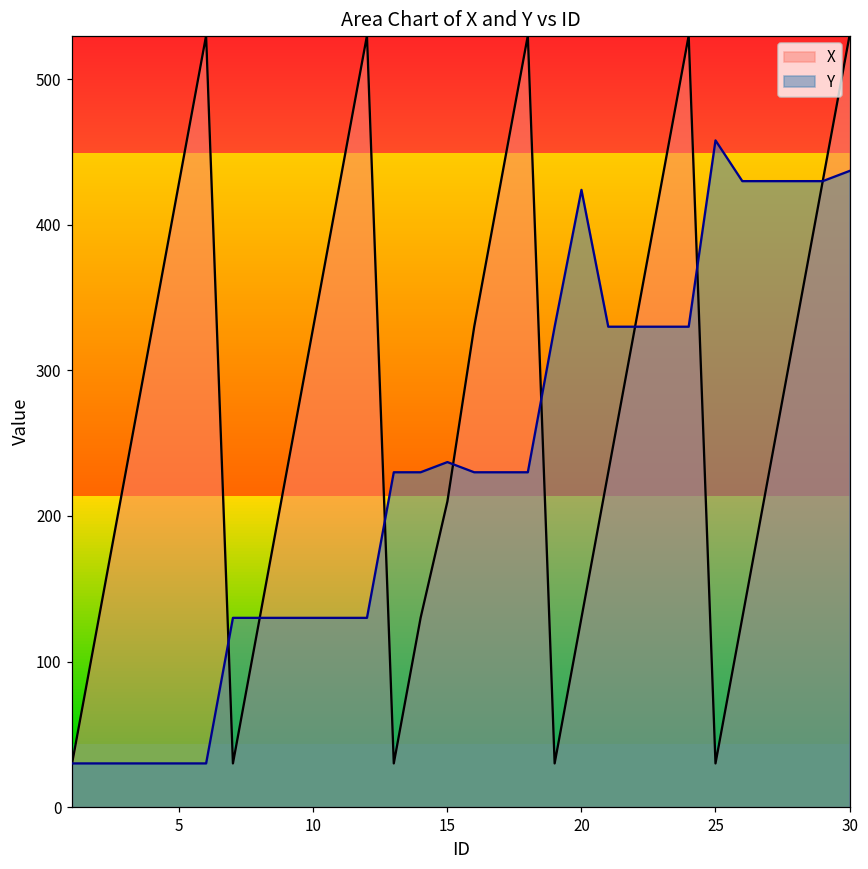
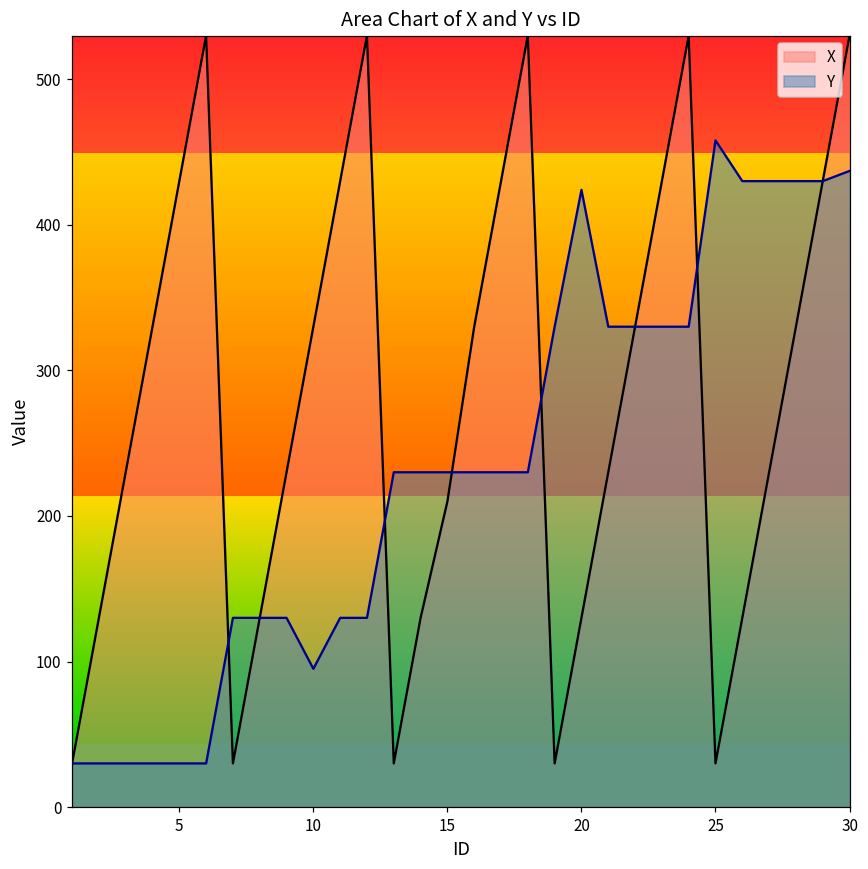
  {
    "X": {
      "5": 430,
      "10": 330,
      "15": 210,
      "20": 130,
      "25": 30,
      "30": 530
    },
    "Y": {
      "5": 30,
-     "10": 130,
-     "15": 237,
+     "10": 95,
+     "15": 230,
      "20": 424,
      "25": 458,
      "30": 437
    }
  }
